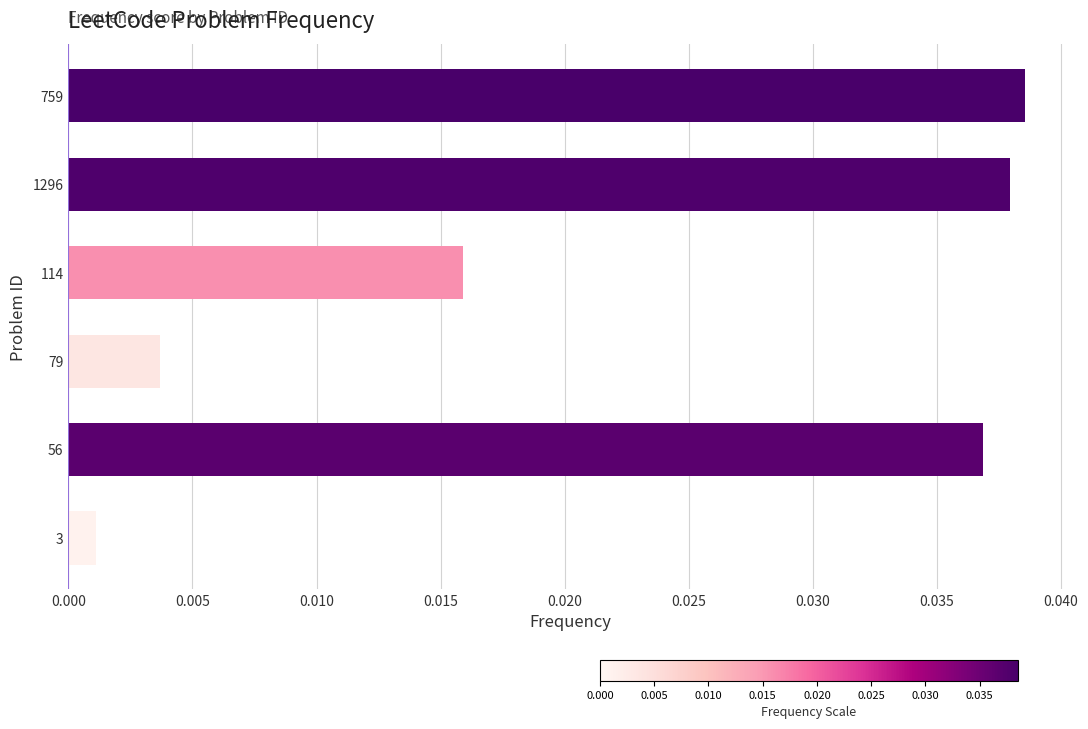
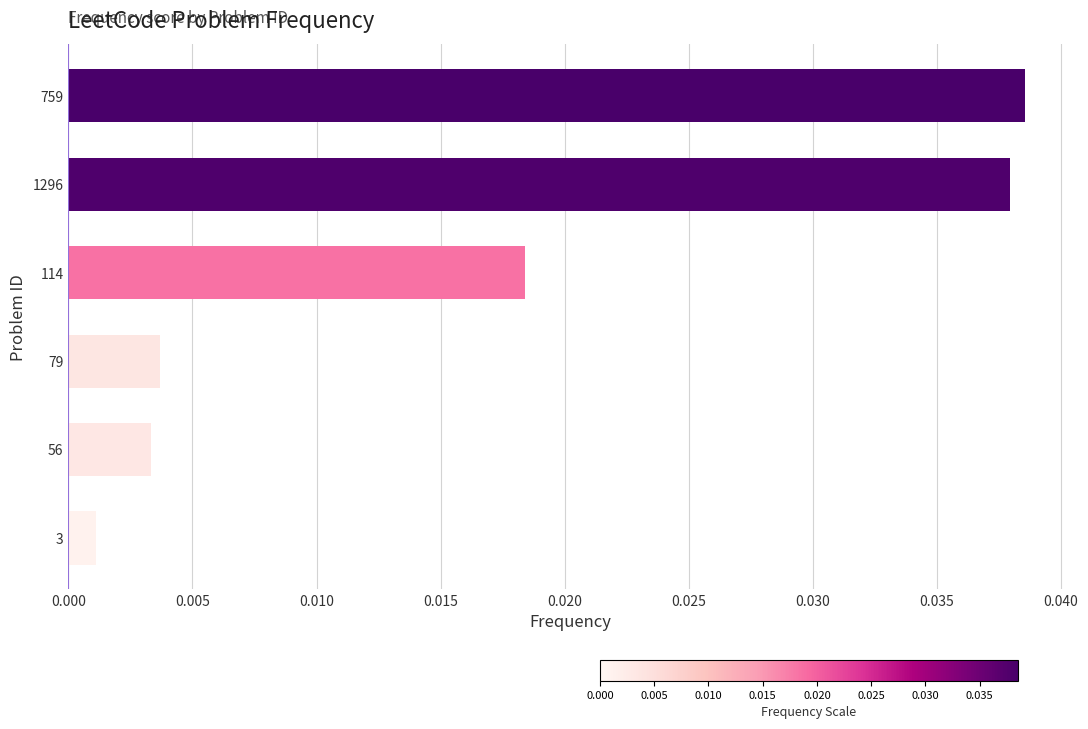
  {
    "759": 0.0385,
    "1296": 0.0379,
-   "114": 0.0159,
+   "114": 0.0184,
    "79": 0.0037,
-   "56": 0.0368,
+   "56": 0.0033,
    "3": 0.0011
  }
